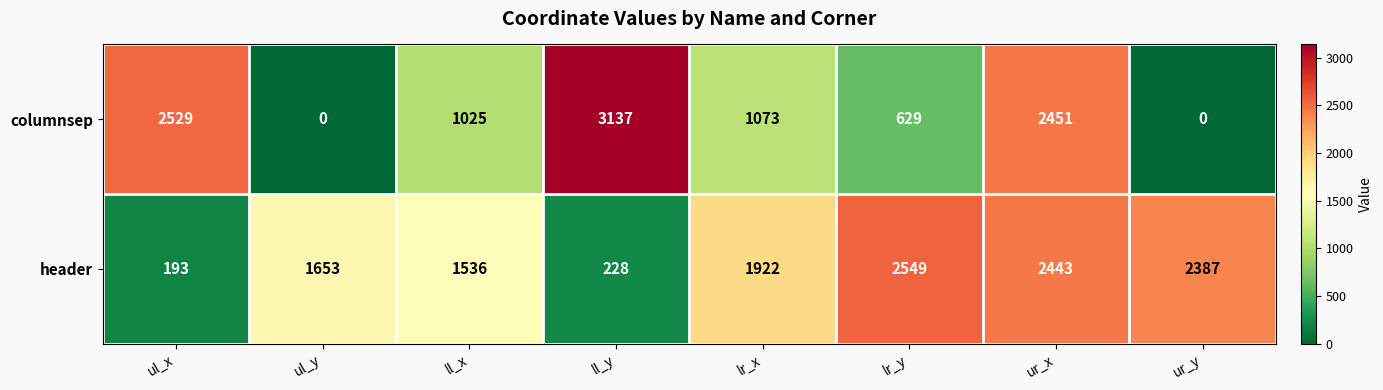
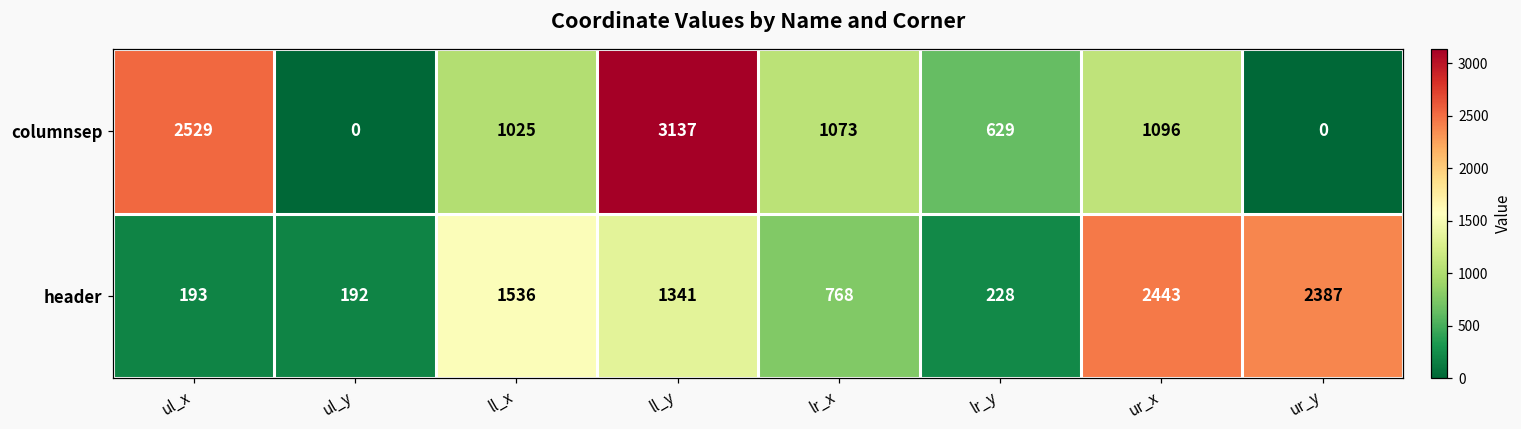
  {
    "columnsep": {
      "ul_x": 2529,
      "ul_y": 0,
      "ll_x": 1025,
      "ll_y": 3137,
      "lr_x": 1073,
      "lr_y": 629,
-     "ur_x": 2451,
+     "ur_x": 1096,
      "ur_y": 0
    },
    "header": {
      "ul_x": 193,
-     "ul_y": 1653,
+     "ul_y": 192,
      "ll_x": 1536,
-     "ll_y": 228,
-     "lr_x": 1922,
-     "lr_y": 2549,
+     "ll_y": 1341,
+     "lr_x": 768,
+     "lr_y": 228,
      "ur_x": 2443,
      "ur_y": 2387
    }
  }
